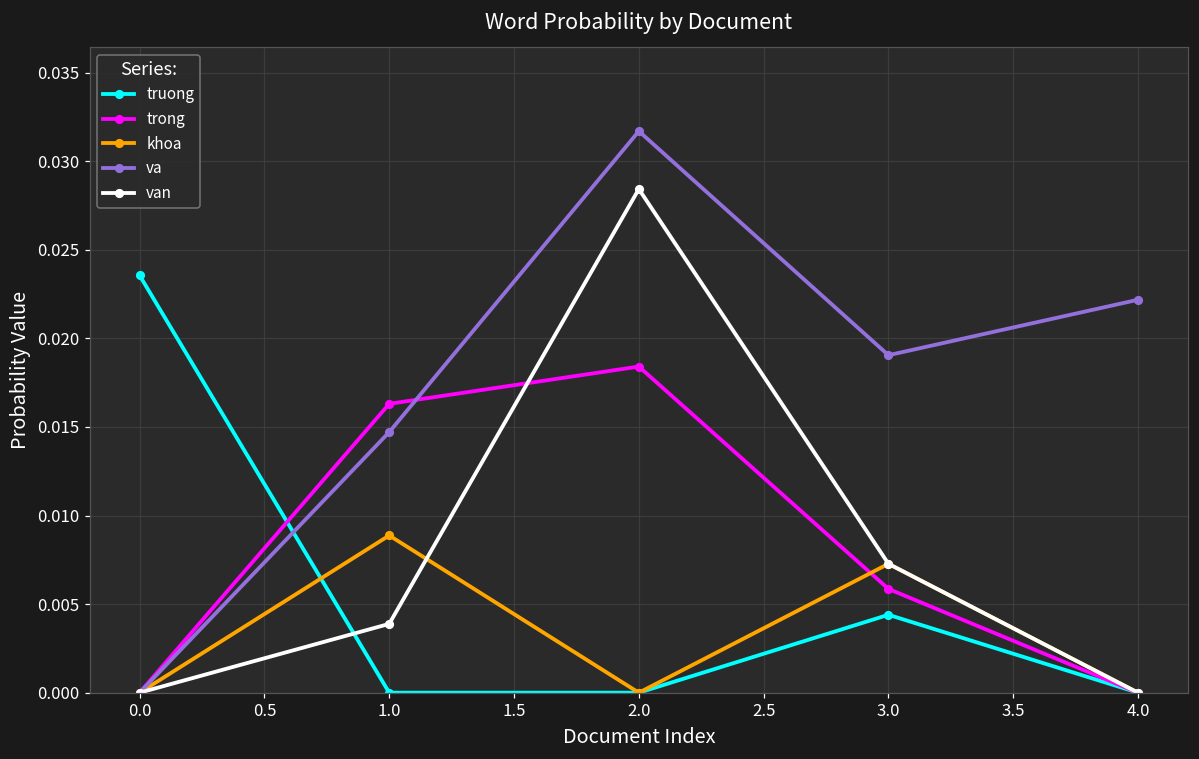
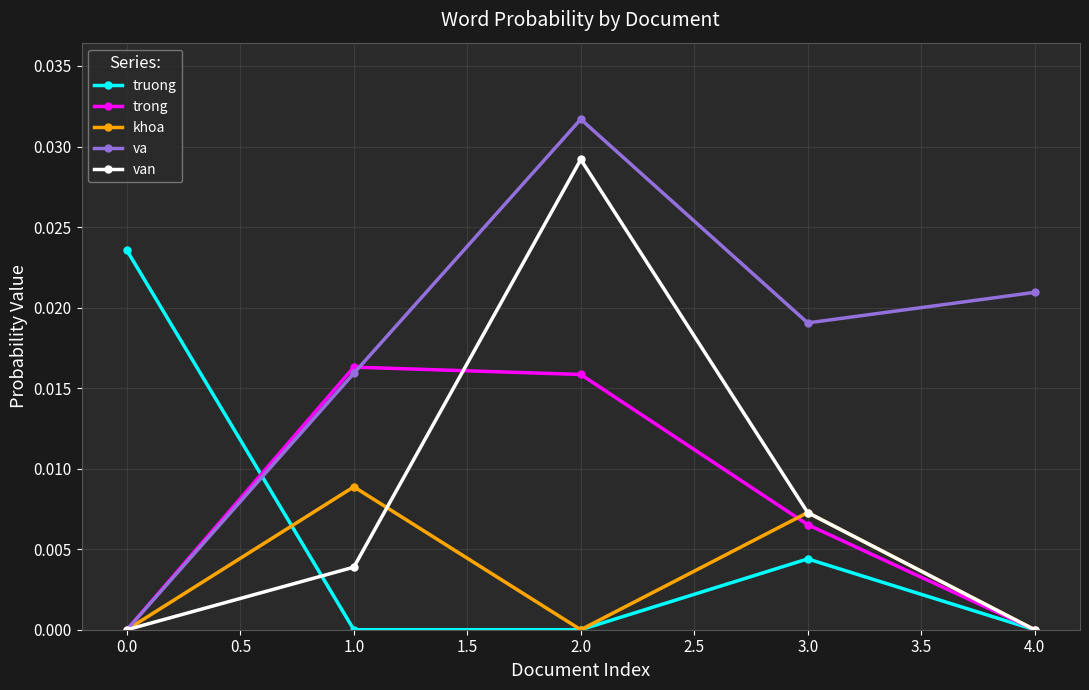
  {
    "truong": {
      "0.0": 0.0236,
      "1.0": 0.0000,
      "3.0": 0.0044
    },
    "trong": {
      "1.0": 0.0163,
-     "2.0": 0.0184,
-     "3.0": 0.0059
+     "2.0": 0.0158,
+     "3.0": 0.0065
    },
    "khoa": {
      "1.0": 0.0089
    },
    "va": {
-     "1.0": 0.0147,
+     "1.0": 0.0159,
      "2.0": 0.0317,
      "3.0": 0.0190,
-     "4.0": 0.0222
+     "4.0": 0.0209
    },
    "van": {
      "1.0": 0.0039,
-     "2.0": 0.0284
+     "2.0": 0.0292
    }
  }
